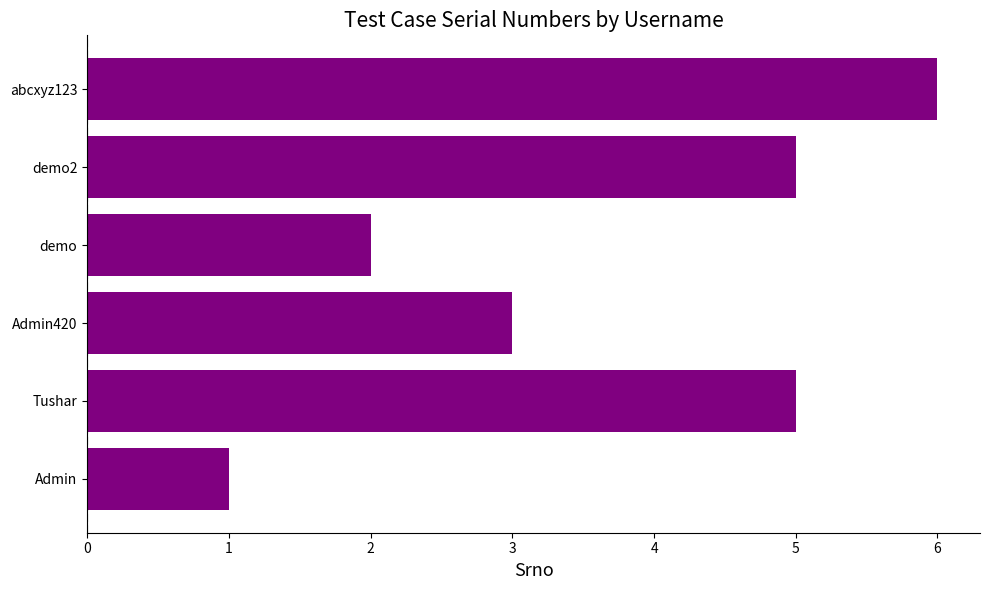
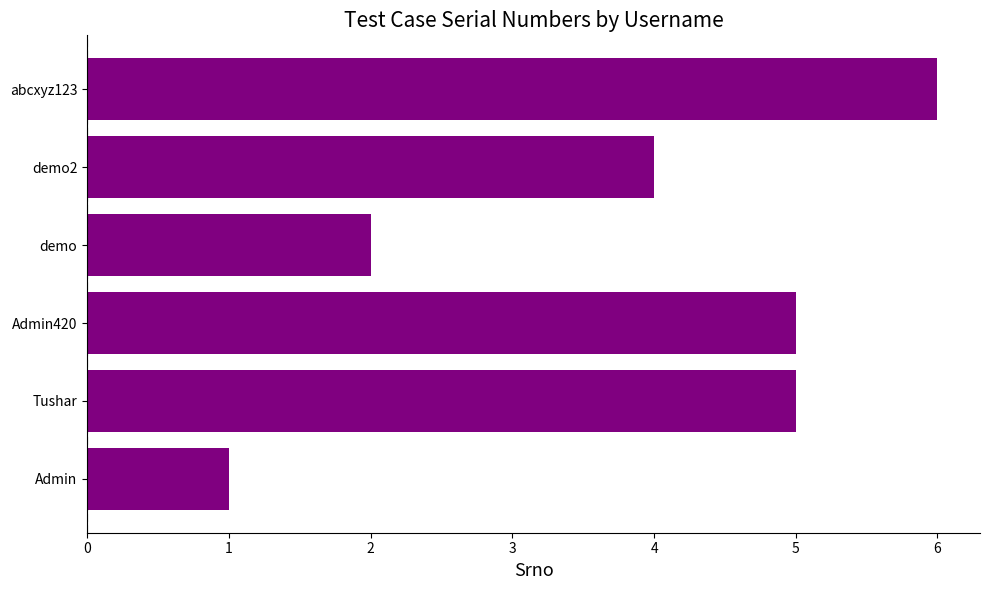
  {
    "abcxyz123": 6,
-   "demo2": 5,
+   "demo2": 4,
    "demo": 2,
-   "Admin420": 3,
+   "Admin420": 5,
    "Tushar": 5,
    "Admin": 1
  }
